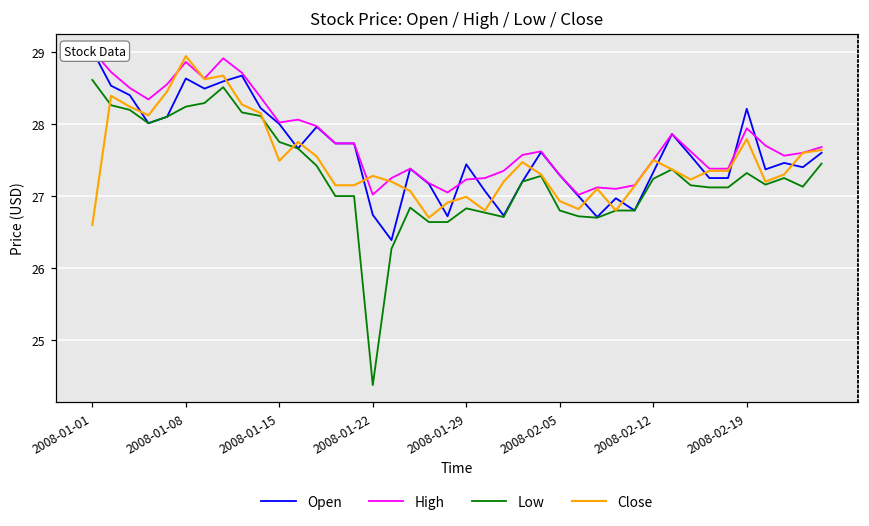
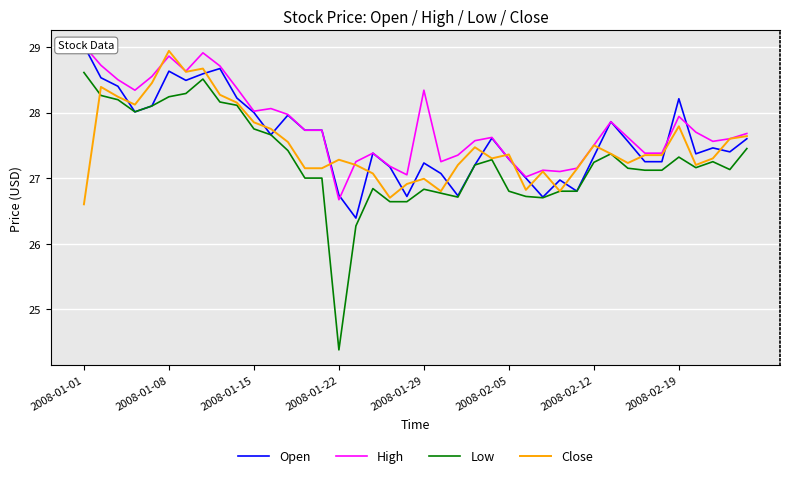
  {
    "Open": {
      "2008-01-08": 28.6,
      "2008-01-22": 26.7,
-     "2008-01-29": 27.4,
+     "2008-01-29": 27.2,
      "2008-02-12": 27.3,
      "2008-02-19": 28.2
    },
    "High": {
      "2008-01-08": 28.9,
-     "2008-01-22": 27.0,
-     "2008-01-29": 27.2,
+     "2008-01-22": 26.7,
+     "2008-01-29": 28.3,
      "2008-02-19": 27.9
    },
    "Low": {
      "2008-01-01": 28.6,
      "2008-01-08": 28.2,
      "2008-01-15": 27.8,
      "2008-01-22": 24.4,
      "2008-01-29": 26.8,
      "2008-02-05": 26.8,
      "2008-02-12": 27.2,
      "2008-02-19": 27.3
    },
    "Close": {
      "2008-01-01": 26.6,
      "2008-01-08": 28.9,
-     "2008-01-15": 27.5,
+     "2008-01-15": 27.9,
      "2008-01-22": 27.3,
      "2008-01-29": 27.0,
-     "2008-02-05": 26.9,
+     "2008-02-05": 27.4,
      "2008-02-19": 27.8
    }
  }
